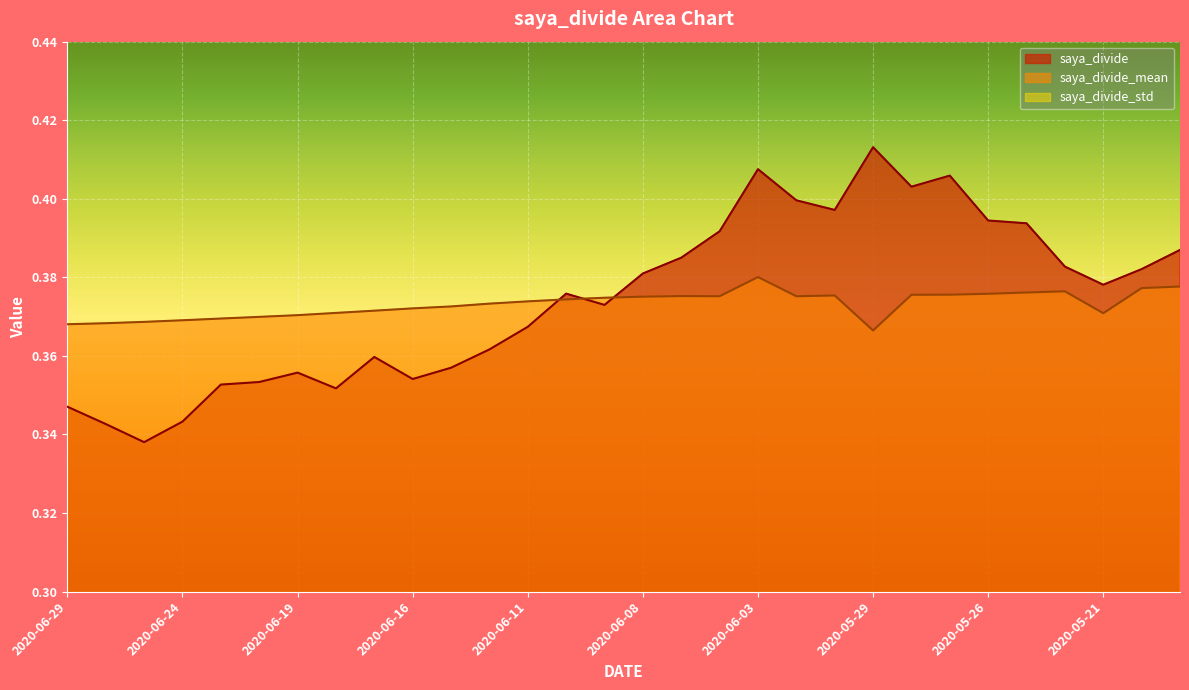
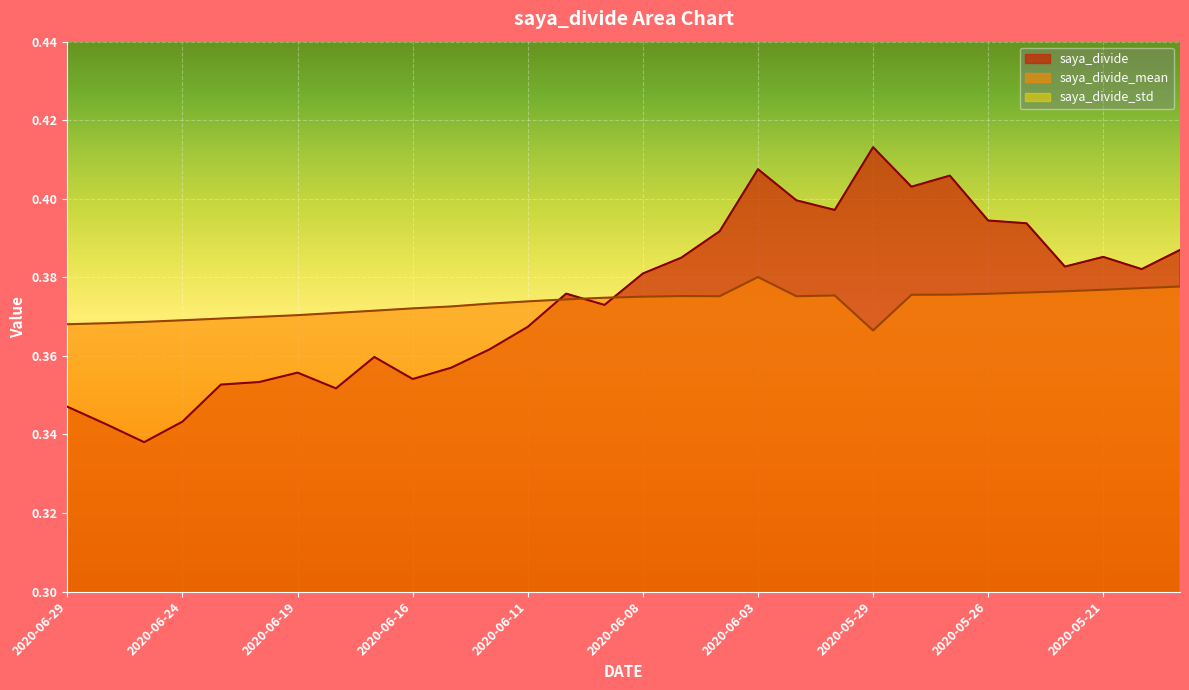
  {
    "saya_divide": {
      "2020-06-29": 0.347,
      "2020-06-24": 0.343,
      "2020-06-19": 0.356,
      "2020-06-16": 0.354,
      "2020-06-11": 0.367,
      "2020-06-08": 0.381,
      "2020-06-03": 0.408,
      "2020-05-29": 0.413,
      "2020-05-26": 0.394,
-     "2020-05-21": 0.378
+     "2020-05-21": 0.385
    },
    "saya_divide_mean": {
      "2020-06-29": 0.368,
      "2020-06-24": 0.369,
      "2020-06-19": 0.370,
      "2020-06-16": 0.372,
      "2020-06-11": 0.374,
      "2020-06-08": 0.375,
      "2020-06-03": 0.380,
      "2020-05-29": 0.366,
      "2020-05-26": 0.376,
-     "2020-05-21": 0.371
+     "2020-05-21": 0.377
    }
  }
